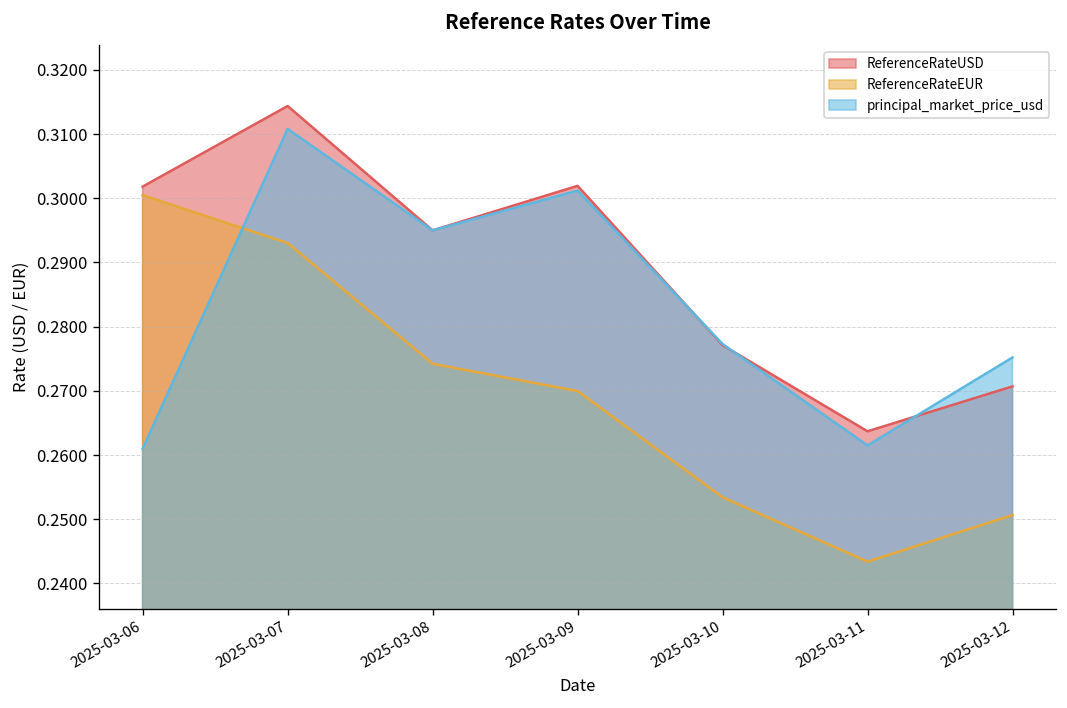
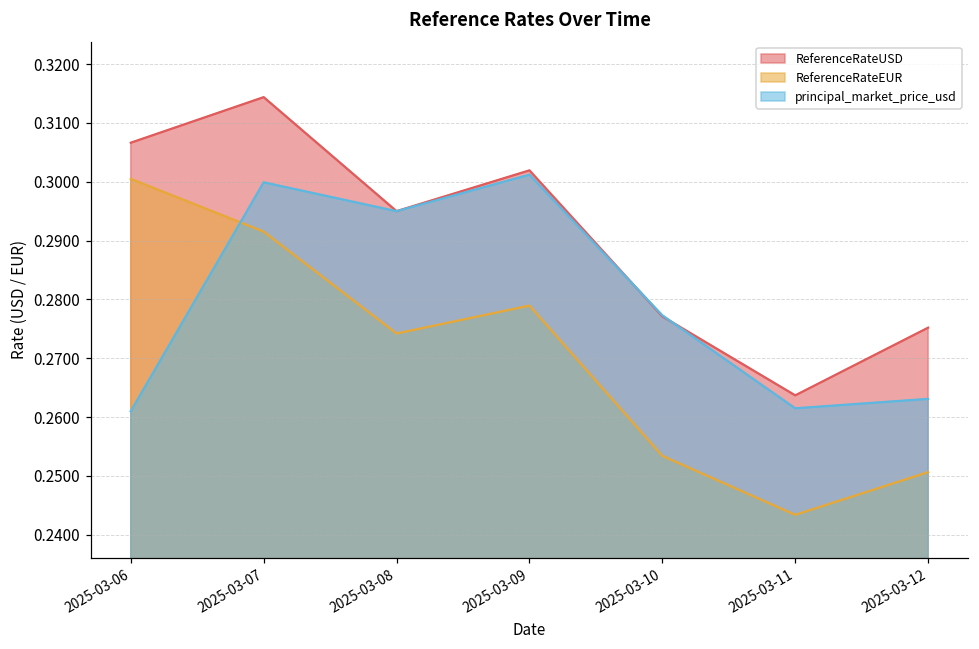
  {
    "ReferenceRateUSD": {
-     "2025-03-06": 0.302,
+     "2025-03-06": 0.307,
      "2025-03-07": 0.314,
      "2025-03-09": 0.302,
      "2025-03-11": 0.264,
-     "2025-03-12": 0.271
+     "2025-03-12": 0.275
    },
    "ReferenceRateEUR": {
      "2025-03-06": 0.300,
-     "2025-03-07": 0.293,
+     "2025-03-07": 0.292,
      "2025-03-08": 0.274,
-     "2025-03-09": 0.270,
+     "2025-03-09": 0.279,
      "2025-03-10": 0.253,
      "2025-03-11": 0.243,
      "2025-03-12": 0.251
    },
    "principal_market_price_usd": {
      "2025-03-06": 0.261,
-     "2025-03-07": 0.311,
+     "2025-03-07": 0.300,
      "2025-03-09": 0.301,
      "2025-03-11": 0.262,
-     "2025-03-12": 0.275
+     "2025-03-12": 0.263
    }
  }
